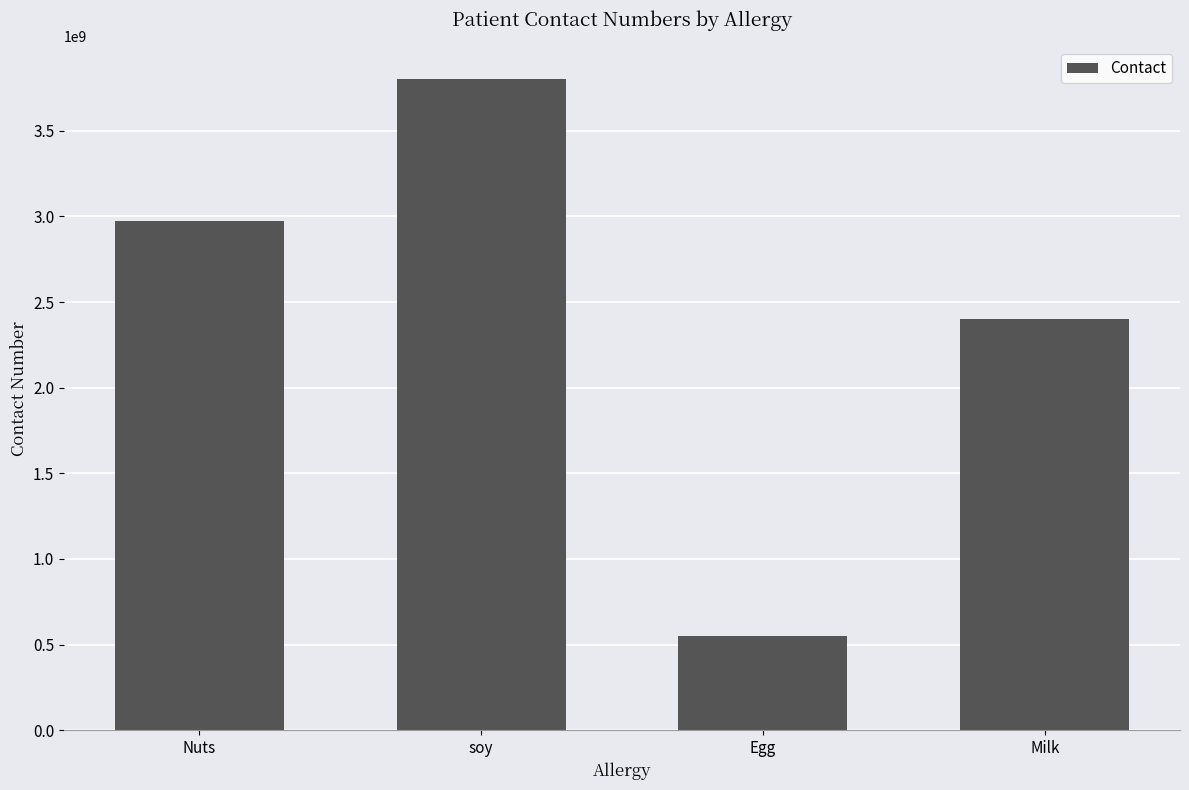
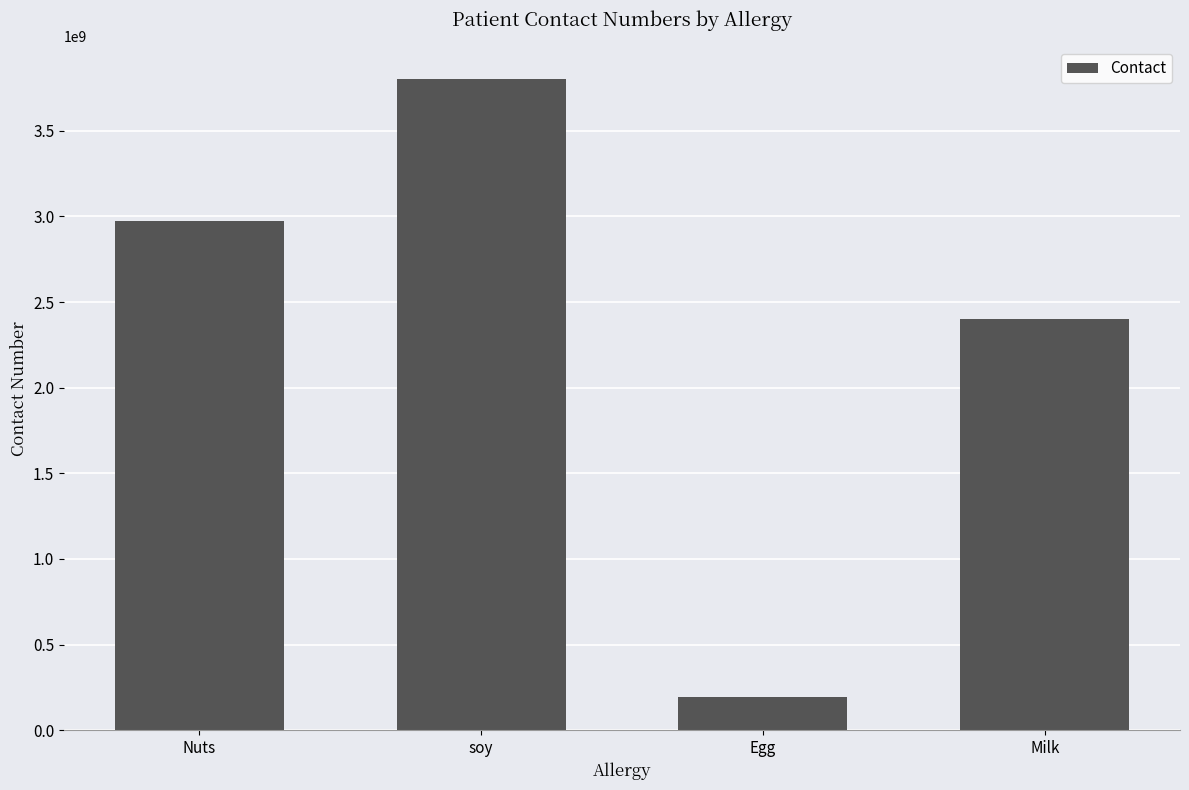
  {
    "Nuts": 2970000000,
    "soy": 3800000000,
-   "Egg": 550000000,
+   "Egg": 190000000,
    "Milk": 2400000000
  }
